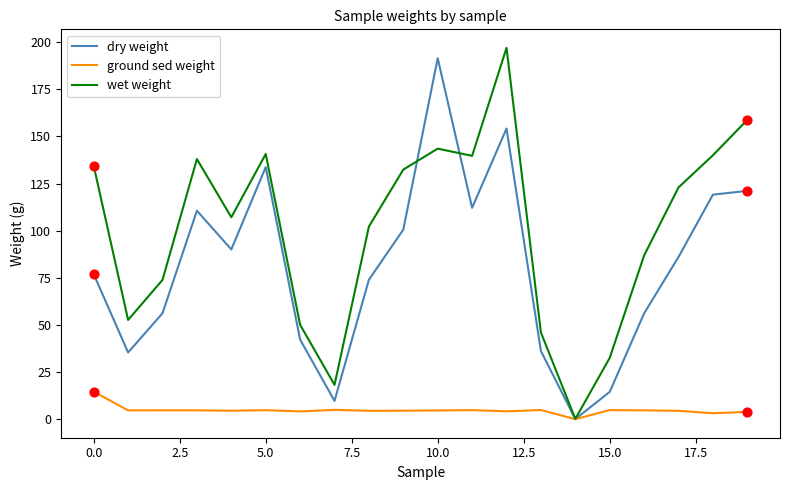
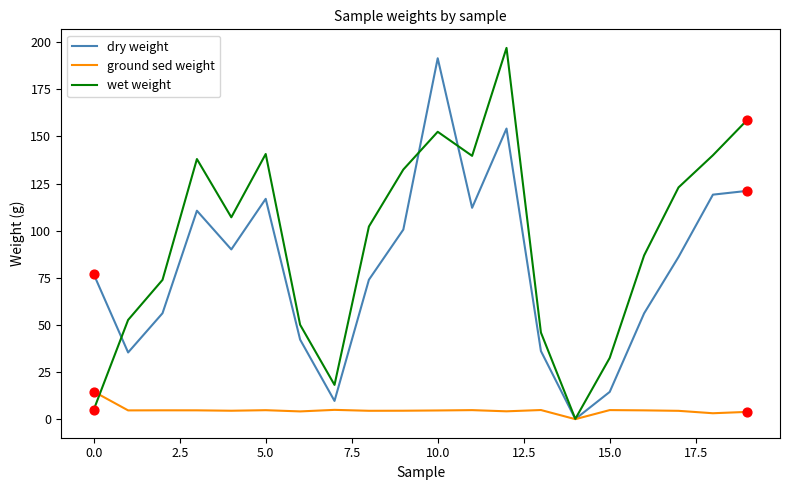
  {
    "dry weight": {
-     "5.0": 134,
+     "5.0": 117,
      "10.0": 191,
      "15.0": 14
    },
    "ground sed weight": {
      "5.0": 5,
      "10.0": 5,
      "15.0": 5
    },
    "wet weight": {
-     "0.0": 134,
+     "0.0": 5,
      "5.0": 141,
-     "10.0": 144,
+     "10.0": 152,
      "15.0": 33
    }
  }
